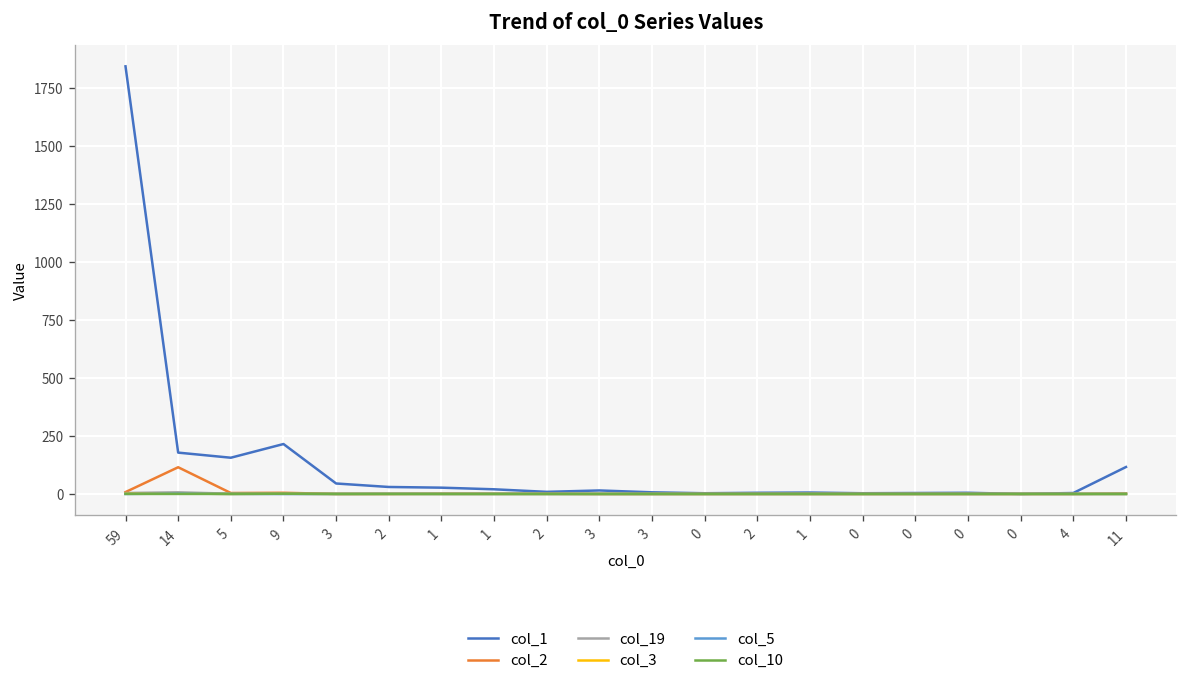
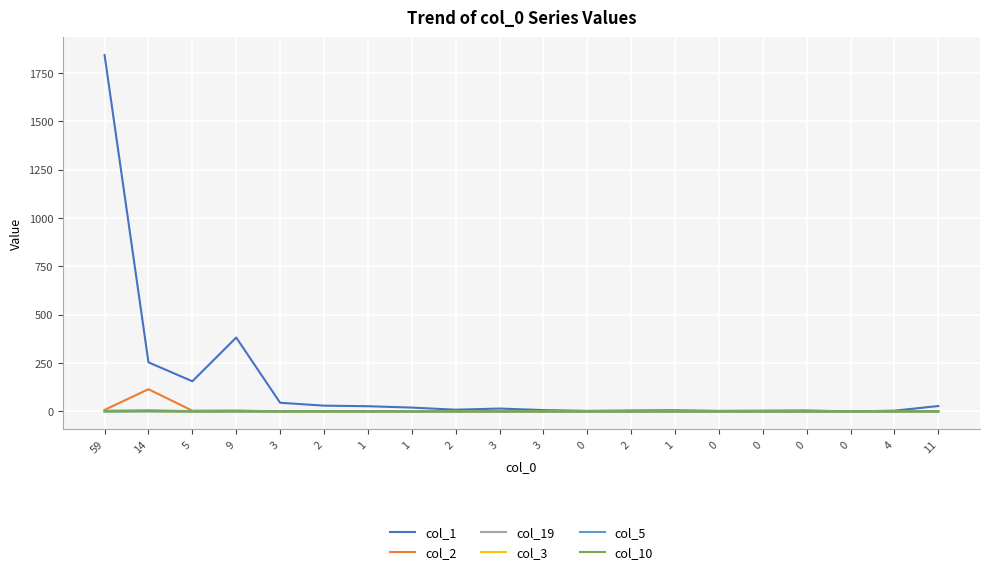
  {
    "col_1": {
      "59": 1840,
-     "14": 180,
+     "14": 250,
      "5": 160,
-     "9": 220,
-     "11": 120
+     "9": 380,
+     "11": 30
    },
    "col_2": {
      "14": 120
    }
  }
